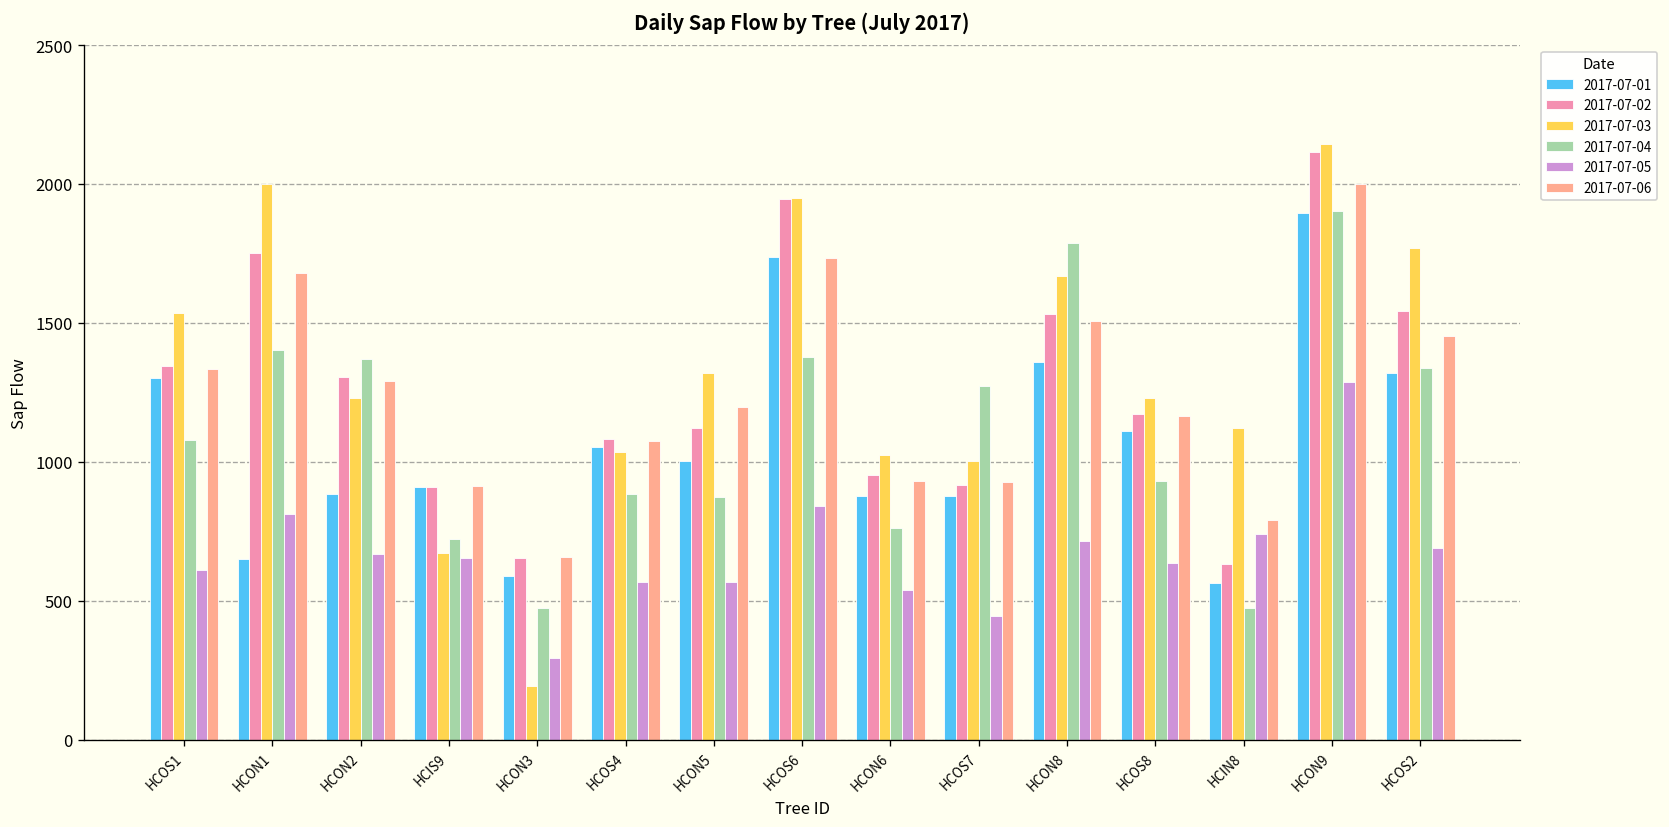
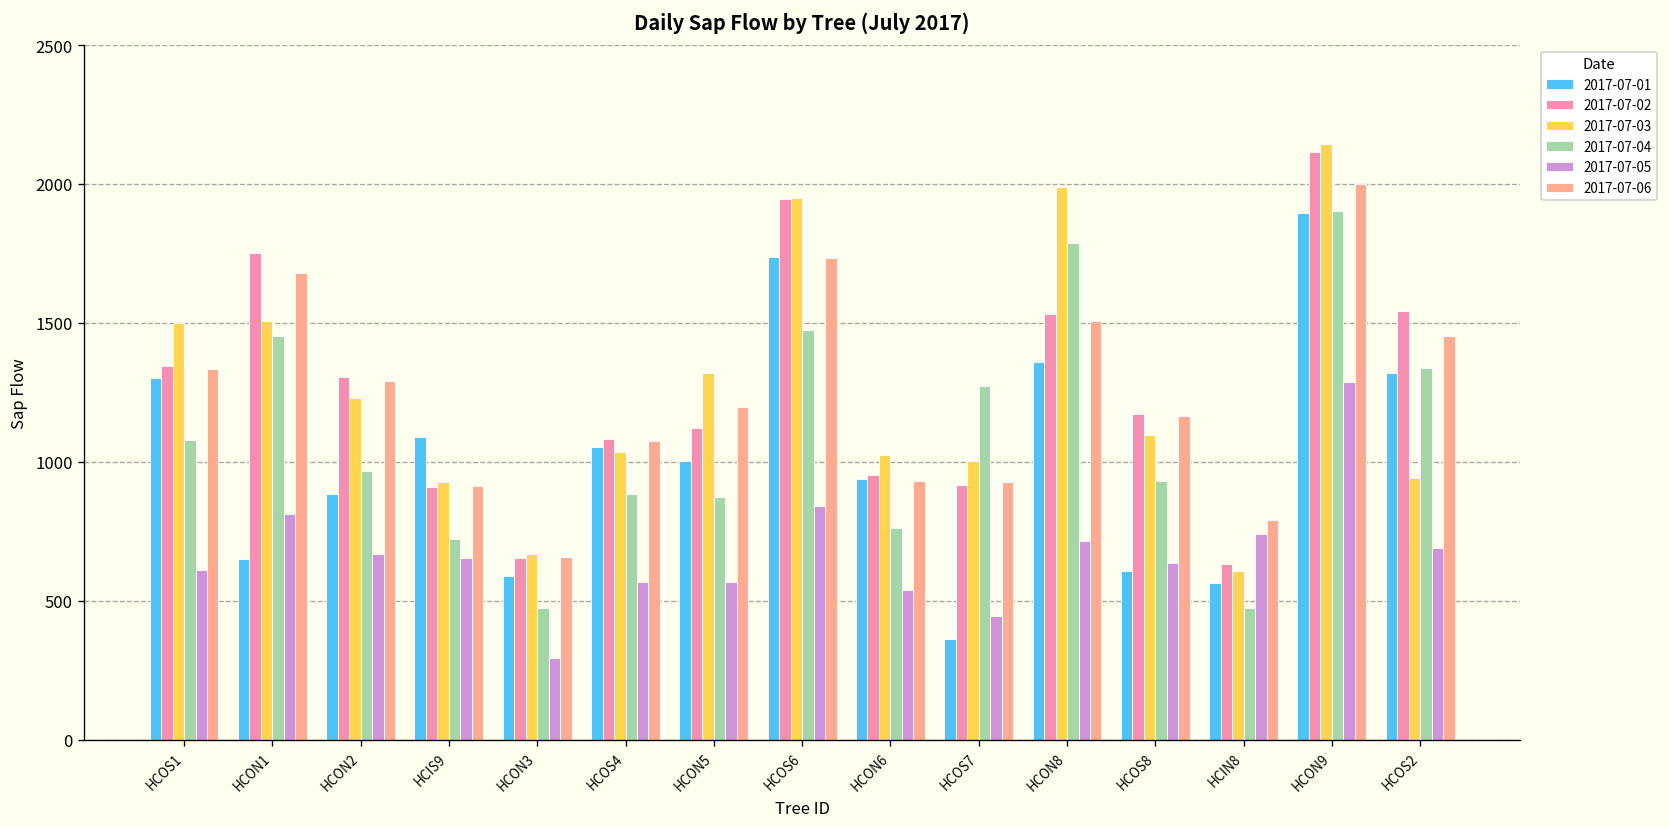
  {
    "2017-07-01": {
      "HCOS1": 1300,
      "HCON1": 650,
      "HCON2": 890,
-     "HCIS9": 910,
+     "HCIS9": 1090,
      "HCON3": 590,
      "HCOS4": 1050,
      "HCON5": 1000,
      "HCOS6": 1740,
-     "HCON6": 880,
-     "HCOS7": 880,
+     "HCON6": 940,
+     "HCOS7": 360,
      "HCON8": 1360,
-     "HCOS8": 1110,
+     "HCOS8": 610,
      "HCIN8": 560,
      "HCON9": 1900,
      "HCOS2": 1320
    },
    "2017-07-03": {
-     "HCOS1": 1540,
-     "HCON1": 2000,
+     "HCOS1": 1500,
+     "HCON1": 1510,
      "HCON2": 1230,
-     "HCIS9": 670,
-     "HCON3": 190,
+     "HCIS9": 930,
+     "HCON3": 670,
      "HCOS4": 1030,
      "HCON5": 1320,
      "HCOS6": 1950,
      "HCON6": 1020,
      "HCOS7": 1000,
-     "HCON8": 1670,
-     "HCOS8": 1230,
-     "HCIN8": 1120,
+     "HCON8": 1990,
+     "HCOS8": 1100,
+     "HCIN8": 610,
      "HCON9": 2140,
-     "HCOS2": 1770
+     "HCOS2": 940
    },
    "2017-07-04": {
      "HCOS1": 1080,
-     "HCON1": 1400,
-     "HCON2": 1370,
+     "HCON1": 1450,
+     "HCON2": 970,
      "HCIS9": 720,
      "HCON3": 470,
      "HCOS4": 880,
      "HCON5": 870,
-     "HCOS6": 1380,
+     "HCOS6": 1470,
      "HCON6": 760,
      "HCOS7": 1270,
      "HCON8": 1790,
      "HCOS8": 930,
      "HCIN8": 470,
      "HCON9": 1900,
      "HCOS2": 1340
    }
  }
